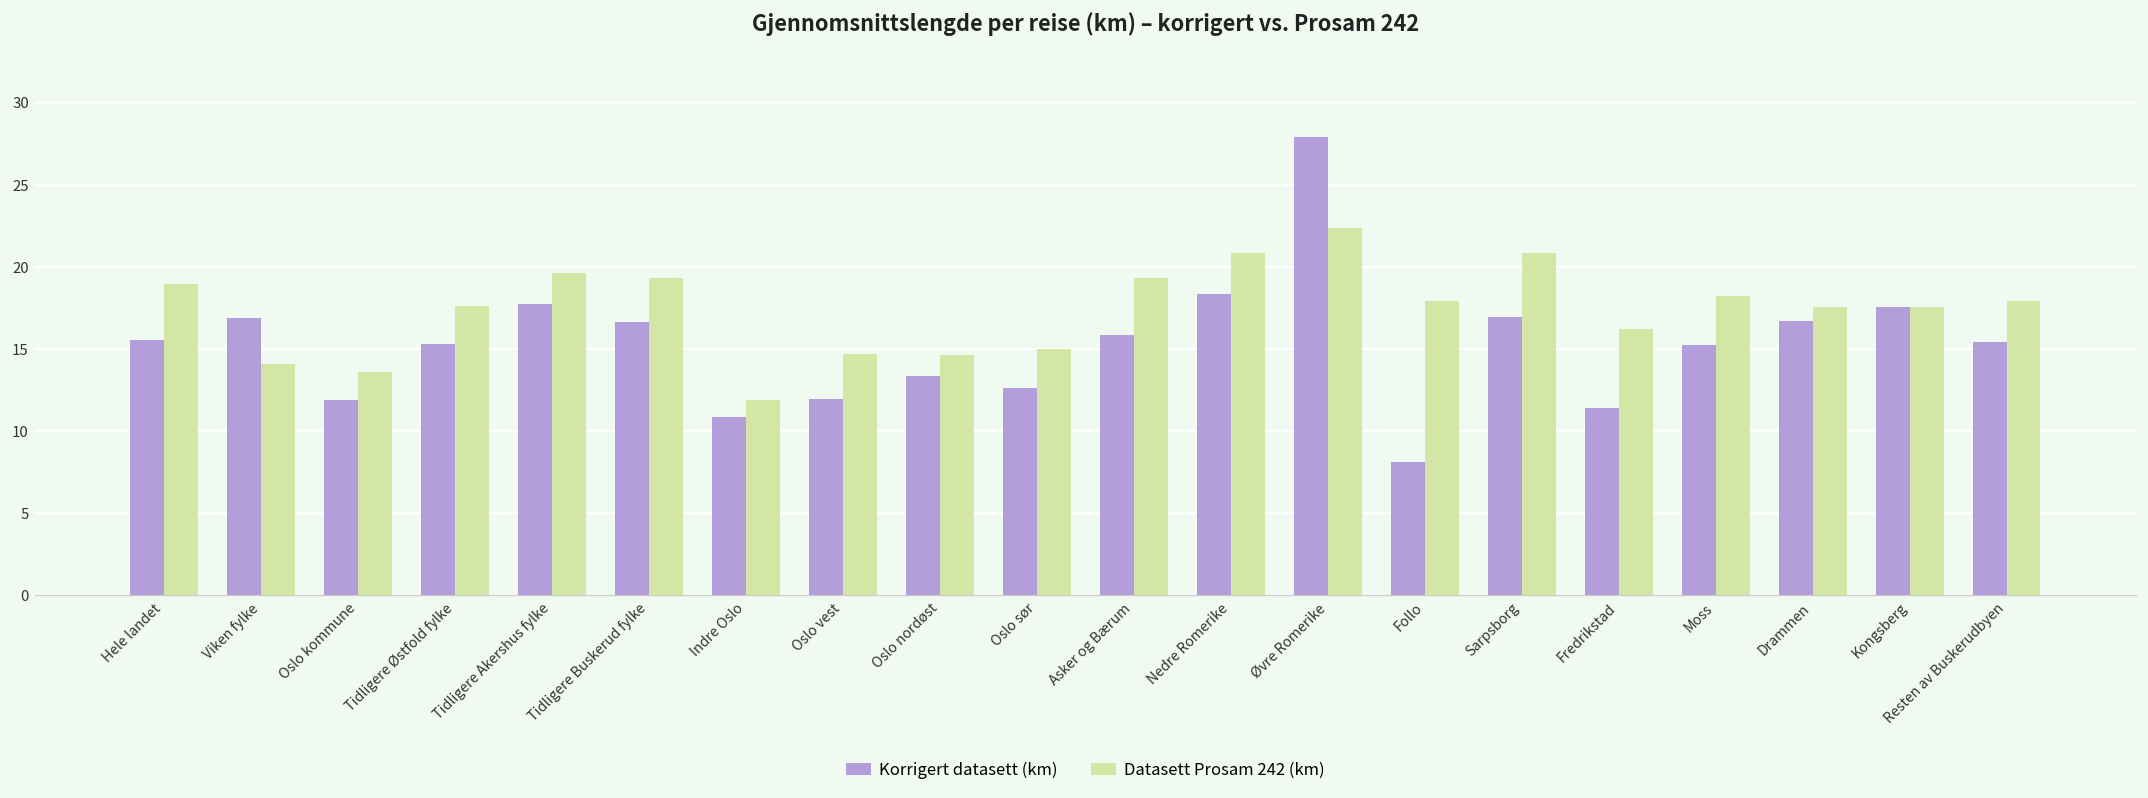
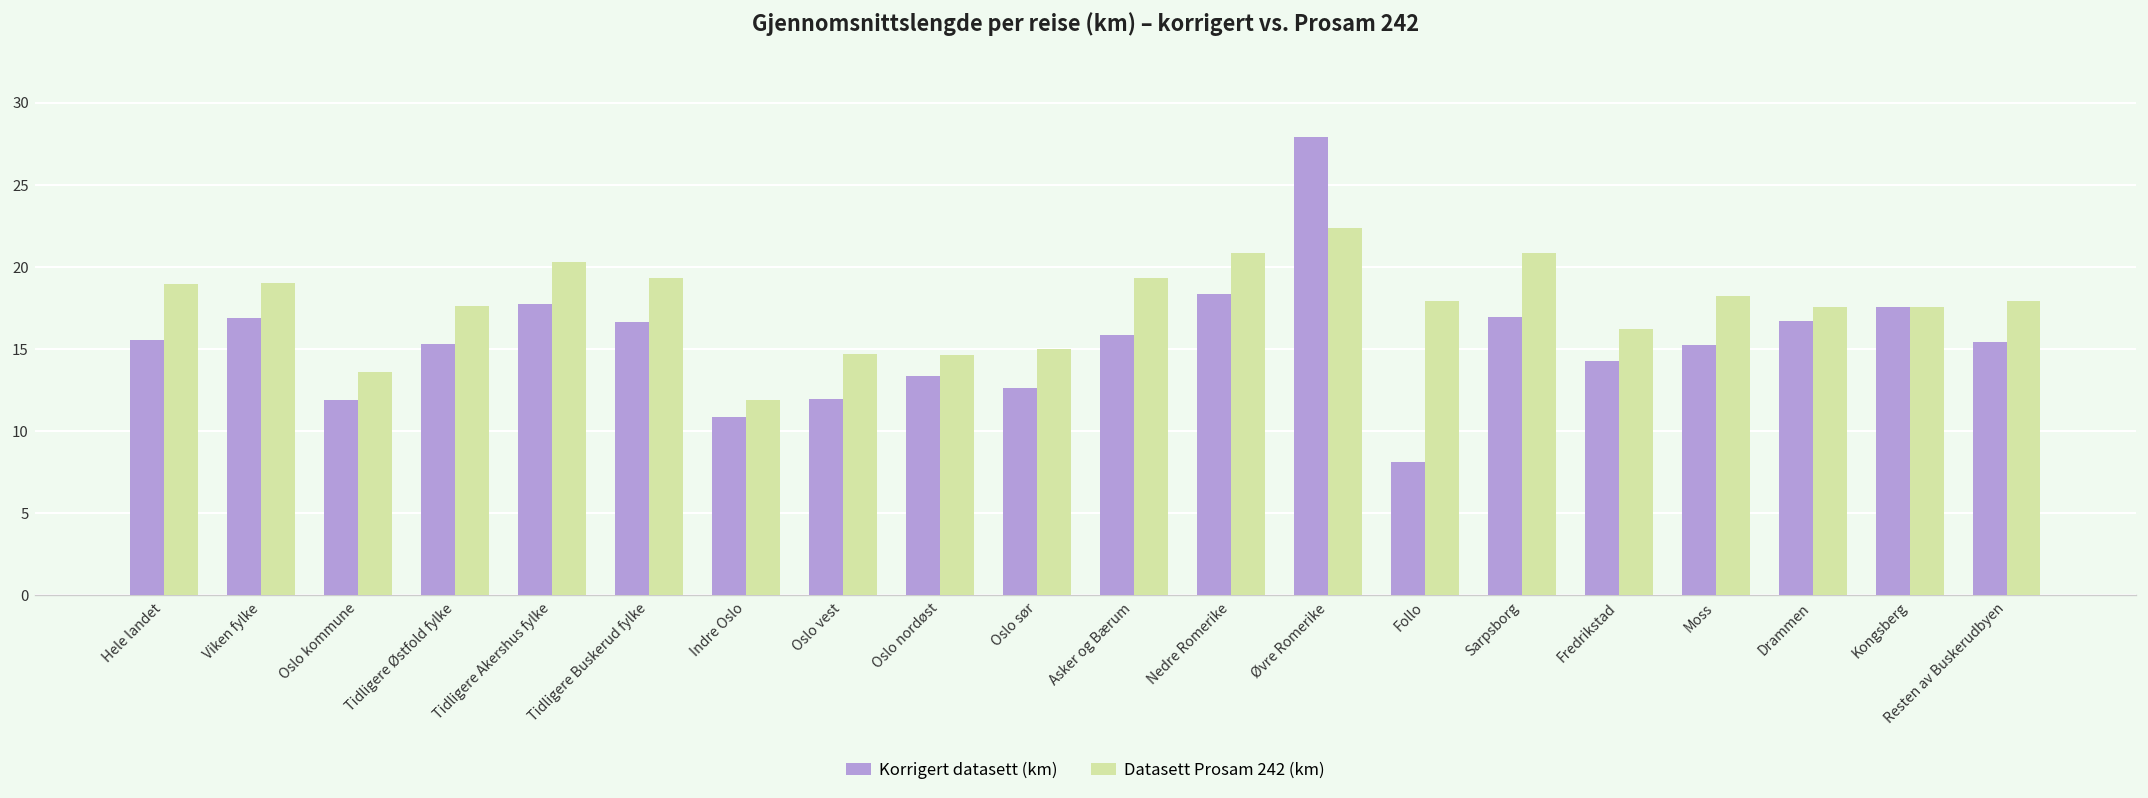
  {
    "Korrigert datasett (km)": {
      "Hele landet": 15.6,
      "Viken fylke": 16.9,
      "Oslo kommune": 11.9,
      "Tidligere Østfold fylke": 15.3,
      "Tidligere Akershus fylke": 17.7,
      "Tidligere Buskerud fylke": 16.6,
      "Indre Oslo": 10.8,
      "Oslo vest": 11.9,
      "Oslo nordøst": 13.4,
      "Oslo sør": 12.6,
      "Asker og Bærum": 15.8,
      "Nedre Romerike": 18.3,
      "Øvre Romerike": 27.9,
      "Follo": 8.1,
      "Sarpsborg": 17.0,
-     "Fredrikstad": 11.4,
+     "Fredrikstad": 14.3,
      "Moss": 15.2,
      "Drammen": 16.7,
      "Kongsberg": 17.6,
      "Resten av Buskerudbyen": 15.4
    },
    "Datasett Prosam 242 (km)": {
      "Hele landet": 19.0,
-     "Viken fylke": 14.1,
+     "Viken fylke": 19.0,
      "Oslo kommune": 13.6,
      "Tidligere Østfold fylke": 17.6,
-     "Tidligere Akershus fylke": 19.6,
+     "Tidligere Akershus fylke": 20.3,
      "Tidligere Buskerud fylke": 19.3,
      "Indre Oslo": 11.9,
      "Oslo vest": 14.7,
      "Oslo nordøst": 14.6,
      "Oslo sør": 15.0,
      "Asker og Bærum": 19.3,
      "Nedre Romerike": 20.8,
      "Øvre Romerike": 22.4,
      "Follo": 17.9,
      "Sarpsborg": 20.8,
      "Fredrikstad": 16.2,
      "Moss": 18.2,
      "Drammen": 17.6,
      "Kongsberg": 17.5,
      "Resten av Buskerudbyen": 17.9
    }
  }
